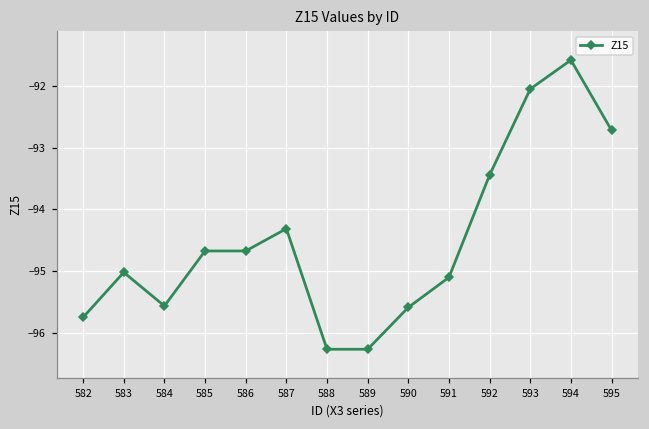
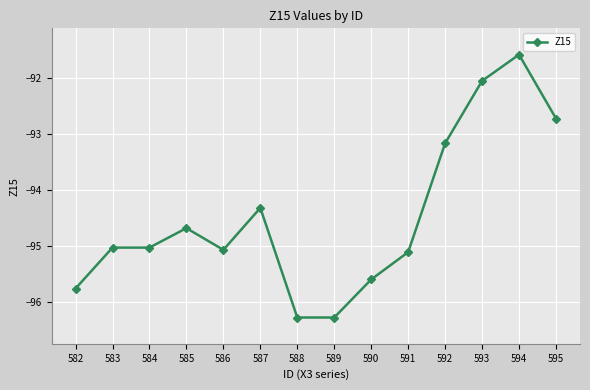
  {
    "582": -95.8,
    "583": -95.0,
-   "584": -95.6,
+   "584": -95.0,
    "585": -94.7,
-   "586": -94.7,
+   "586": -95.1,
    "587": -94.3,
    "588": -96.3,
    "589": -96.3,
    "590": -95.6,
    "591": -95.1,
-   "592": -93.4,
+   "592": -93.2,
    "593": -92.0,
    "594": -91.6,
    "595": -92.7
  }
